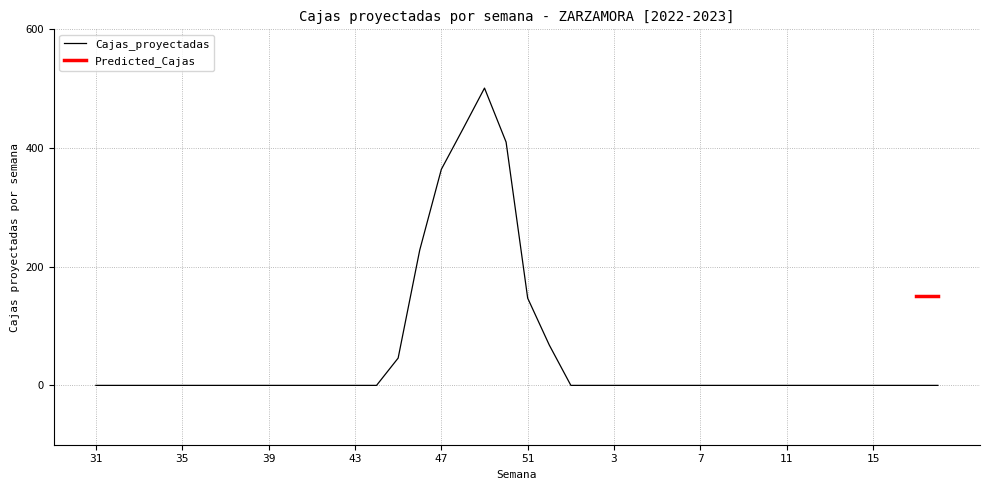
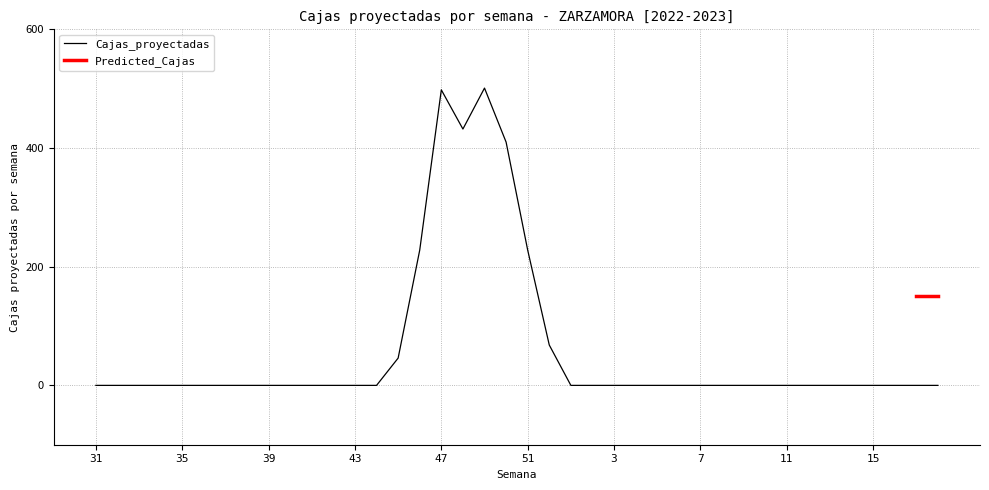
  {
    "Cajas_proyectadas": {
      "31": 0,
      "35": 0,
      "39": 0,
      "43": 0,
-     "47": 360,
-     "51": 150,
+     "47": 500,
+     "51": 230,
      "3": 0,
      "7": 0,
      "11": 0,
      "15": 0
    }
  }
